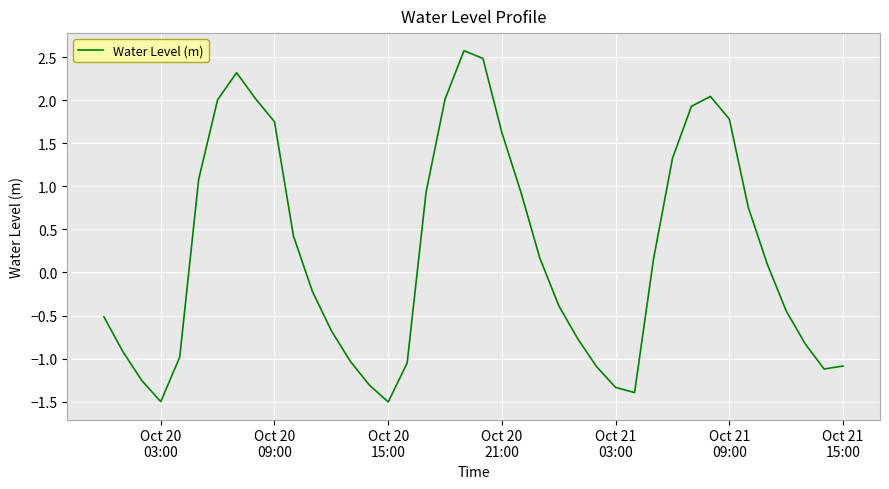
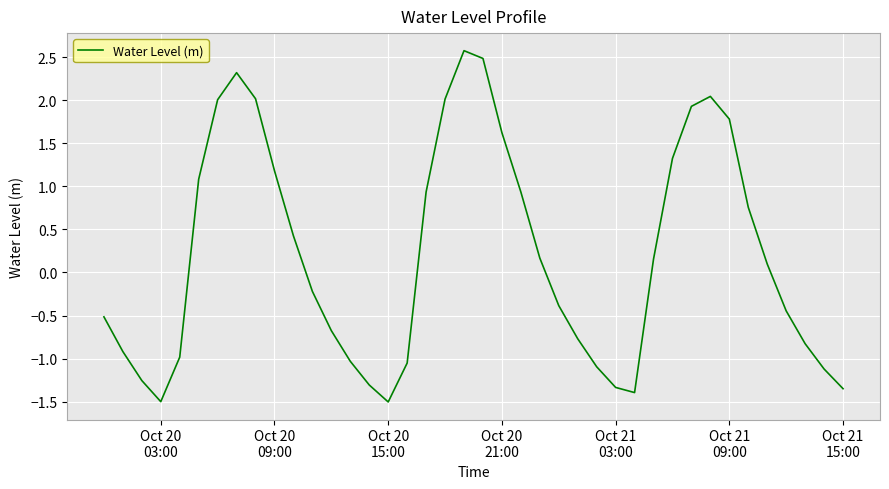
  {
    "Oct 20 03:00": -1.5,
-   "Oct 20 09:00": 1.7,
+   "Oct 20 09:00": 1.2,
    "Oct 20 15:00": -1.5,
    "Oct 20 21:00": 1.6,
    "Oct 21 03:00": -1.3,
    "Oct 21 09:00": 1.8,
-   "Oct 21 15:00": -1.1
+   "Oct 21 15:00": -1.3
  }
